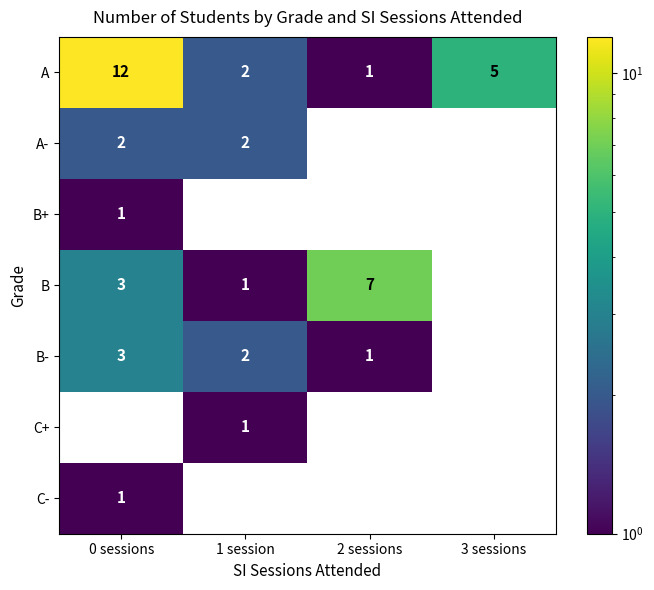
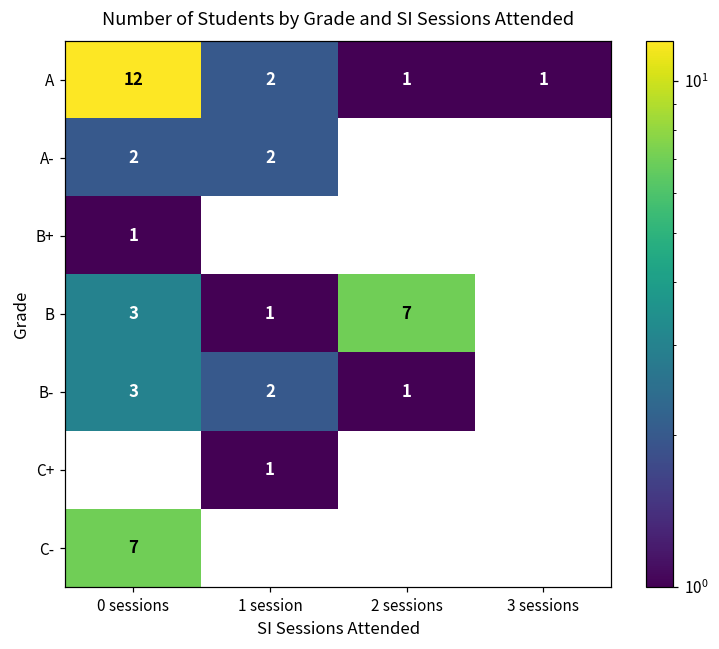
  {
    "A": {
      "0 sessions": 12,
      "1 session": 2,
      "2 sessions": 1,
-     "3 sessions": 5
+     "3 sessions": 1
    },
    "A-": {
      "0 sessions": 2,
      "1 session": 2
    },
    "B+": {
      "0 sessions": 1
    },
    "B": {
      "0 sessions": 3,
      "1 session": 1,
      "2 sessions": 7
    },
    "B-": {
      "0 sessions": 3,
      "1 session": 2,
      "2 sessions": 1
    },
    "C+": {
      "1 session": 1
    },
    "C-": {
-     "0 sessions": 1
+     "0 sessions": 7
    }
  }
